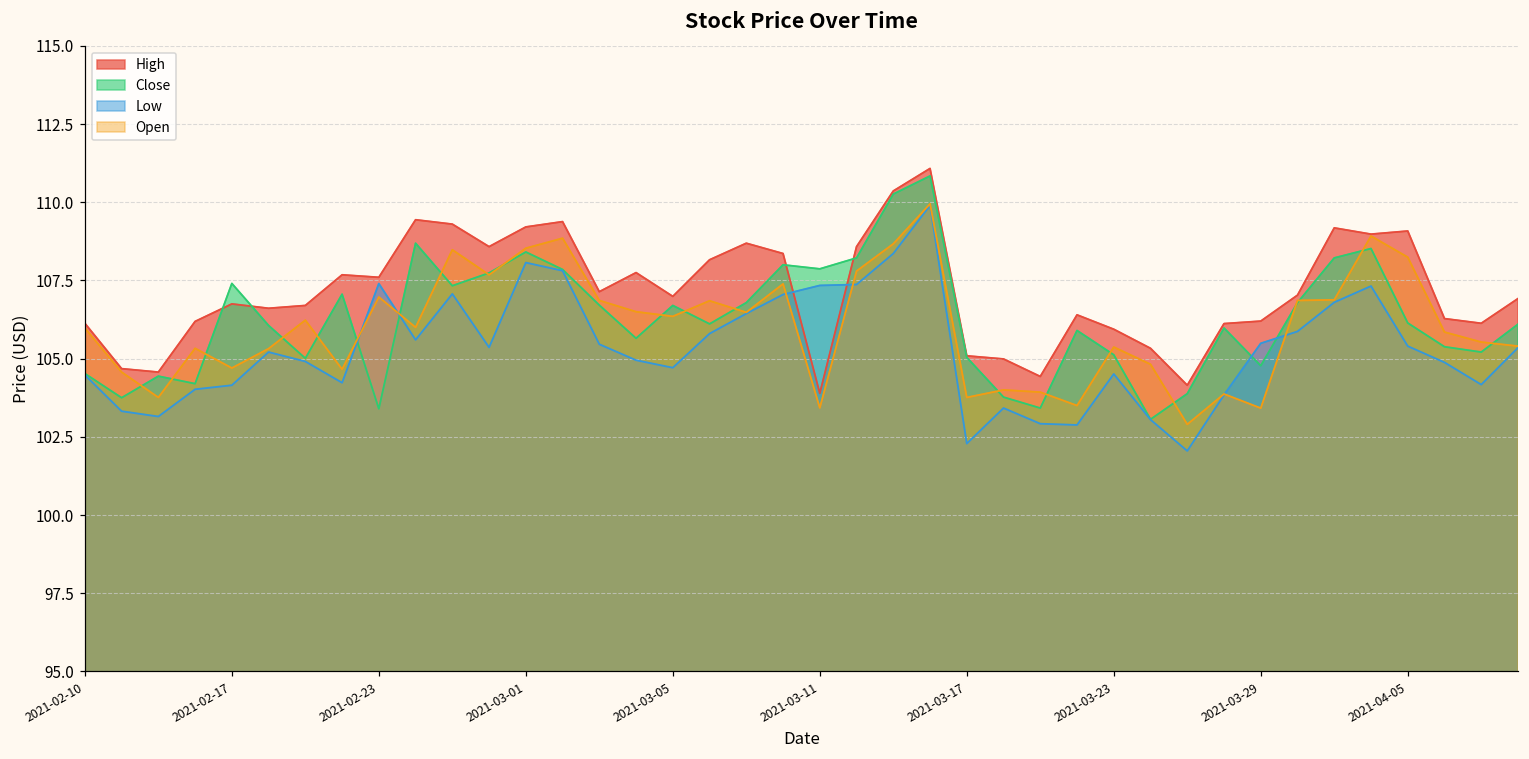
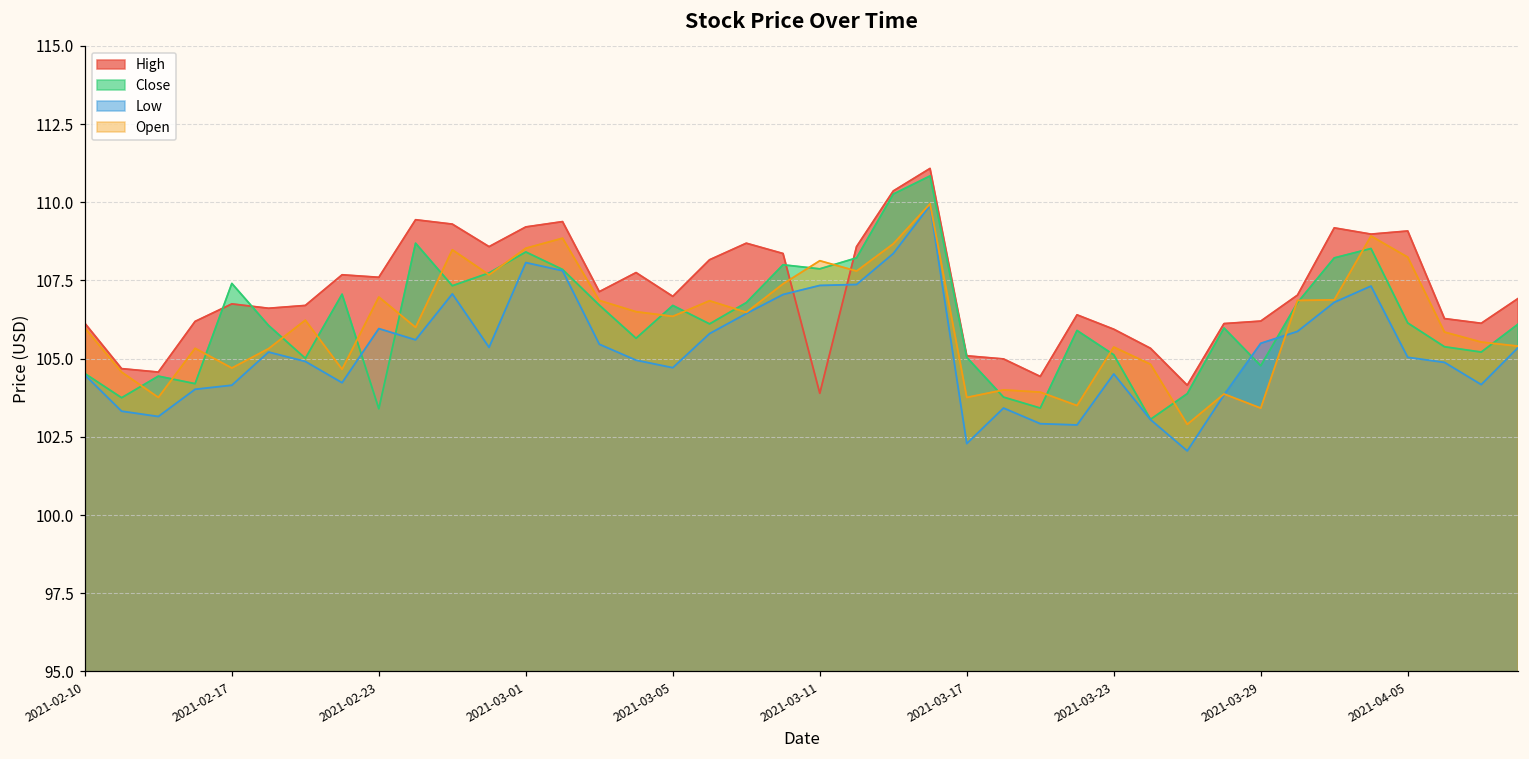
  {
    "High": {
      "2021-02-10": 106.1,
      "2021-02-17": 106.8,
      "2021-02-23": 107.6,
      "2021-03-01": 109.2,
      "2021-03-05": 107.0,
      "2021-03-11": 103.9,
      "2021-03-23": 105.9,
      "2021-03-29": 106.2,
      "2021-04-05": 109.1
    },
    "Close": {
      "2021-02-17": 107.4,
      "2021-02-23": 103.4,
      "2021-03-01": 108.4,
      "2021-03-05": 106.7,
      "2021-03-11": 107.9,
      "2021-03-23": 105.1,
      "2021-03-29": 104.8,
      "2021-04-05": 106.1
    },
    "Low": {
      "2021-02-17": 104.2,
-     "2021-02-23": 107.4,
+     "2021-02-23": 106.0,
      "2021-03-01": 108.1,
      "2021-03-05": 104.7,
      "2021-03-11": 107.3,
      "2021-03-17": 102.3,
      "2021-03-23": 104.5,
      "2021-03-29": 105.5,
-     "2021-04-05": 105.4
+     "2021-04-05": 105.0
    },
    "Open": {
      "2021-02-10": 106.0,
      "2021-02-17": 104.7,
      "2021-02-23": 107.0,
      "2021-03-01": 108.5,
      "2021-03-05": 106.4,
-     "2021-03-11": 103.4,
+     "2021-03-11": 108.1,
      "2021-03-17": 103.8,
      "2021-03-23": 105.4,
      "2021-03-29": 103.4,
      "2021-04-05": 108.2
    }
  }
